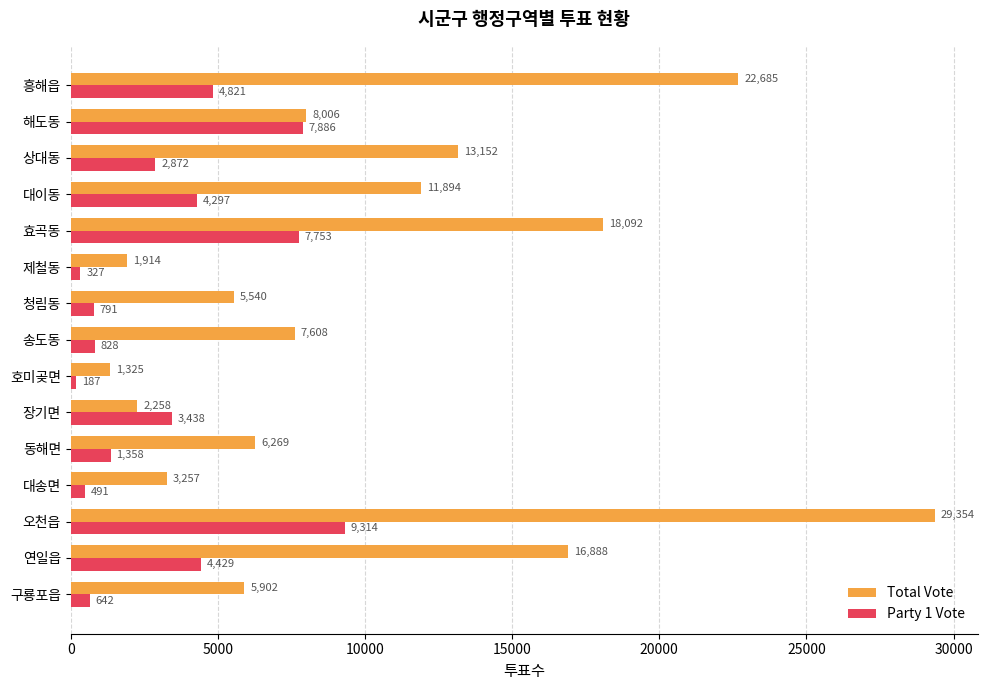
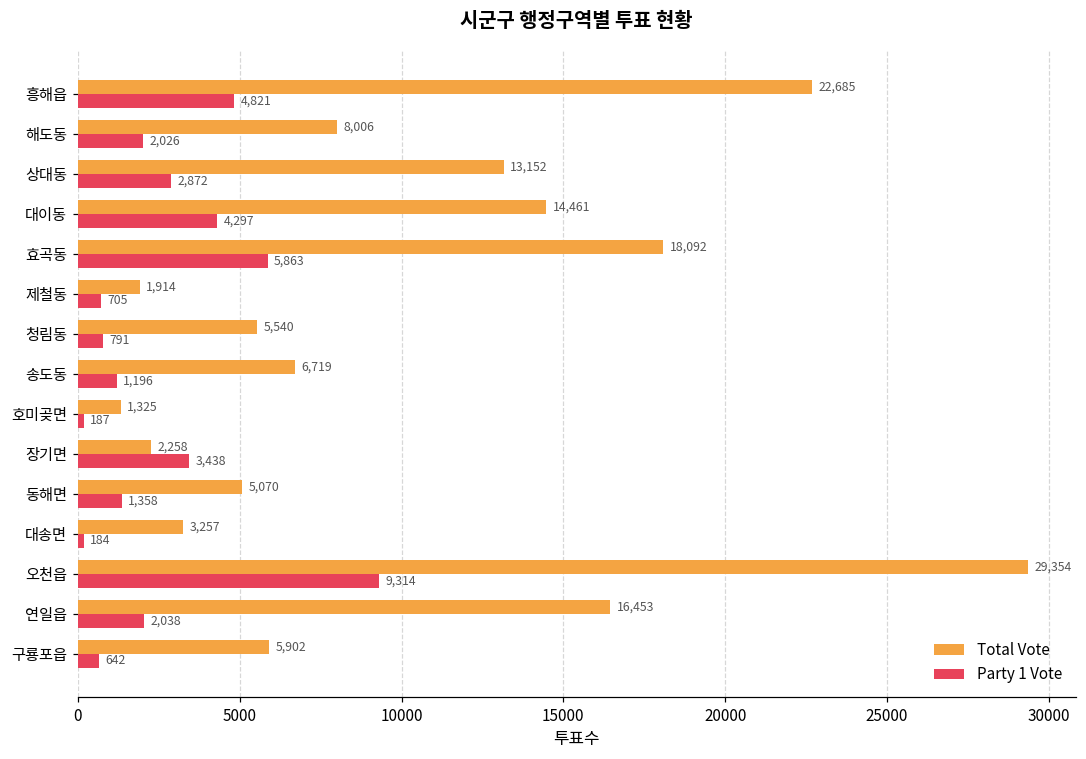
  {
    "Total Vote": {
      "흥해읍": "22,685",
      "해도동": "8,006",
      "상대동": "13,152",
-     "대이동": "11,894",
+     "대이동": "14,461",
      "효곡동": "18,092",
      "제철동": "1,914",
      "청림동": "5,540",
-     "송도동": "7,608",
+     "송도동": "6,719",
      "호미곶면": "1,325",
      "장기면": "2,258",
-     "동해면": "6,269",
+     "동해면": "5,070",
      "대송면": "3,257",
      "오천읍": "29,354",
-     "연일읍": "16,888",
+     "연일읍": "16,453",
      "구룡포읍": "5,902"
    },
    "Party 1 Vote": {
      "흥해읍": "4,821",
-     "해도동": "7,886",
+     "해도동": "2,026",
      "상대동": "2,872",
      "대이동": "4,297",
-     "효곡동": "7,753",
-     "제철동": "327",
+     "효곡동": "5,863",
+     "제철동": "705",
      "청림동": "791",
-     "송도동": "828",
+     "송도동": "1,196",
      "호미곶면": "187",
      "장기면": "3,438",
      "동해면": "1,358",
-     "대송면": "491",
+     "대송면": "184",
      "오천읍": "9,314",
-     "연일읍": "4,429",
+     "연일읍": "2,038",
      "구룡포읍": "642"
    }
  }
